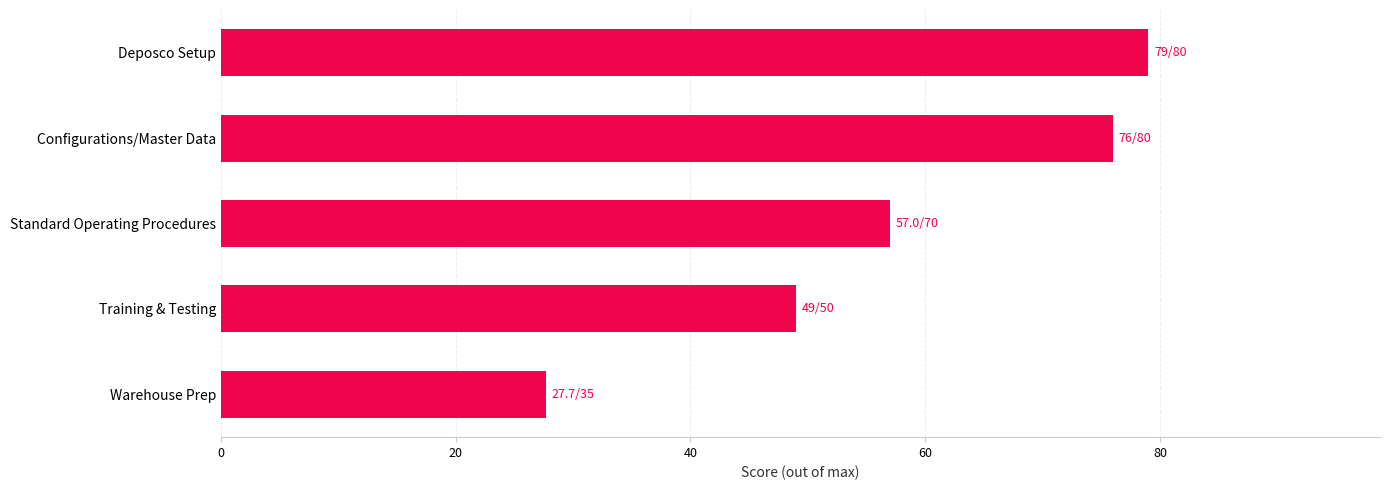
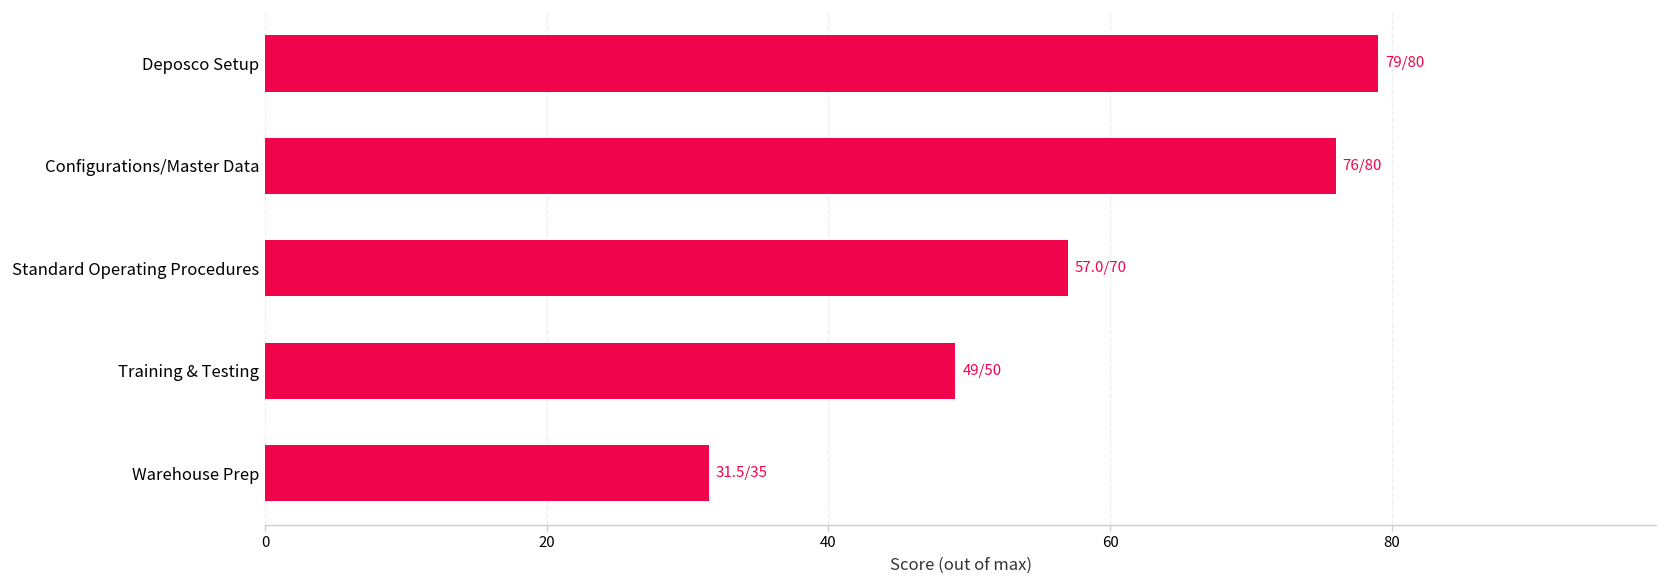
  {
    "Deposco Setup": 79,
    "Configurations/Master Data": 76,
    "Standard Operating Procedures": 57.0,
    "Training & Testing": 49,
-   "Warehouse Prep": 27.7
+   "Warehouse Prep": 31.5
  }
